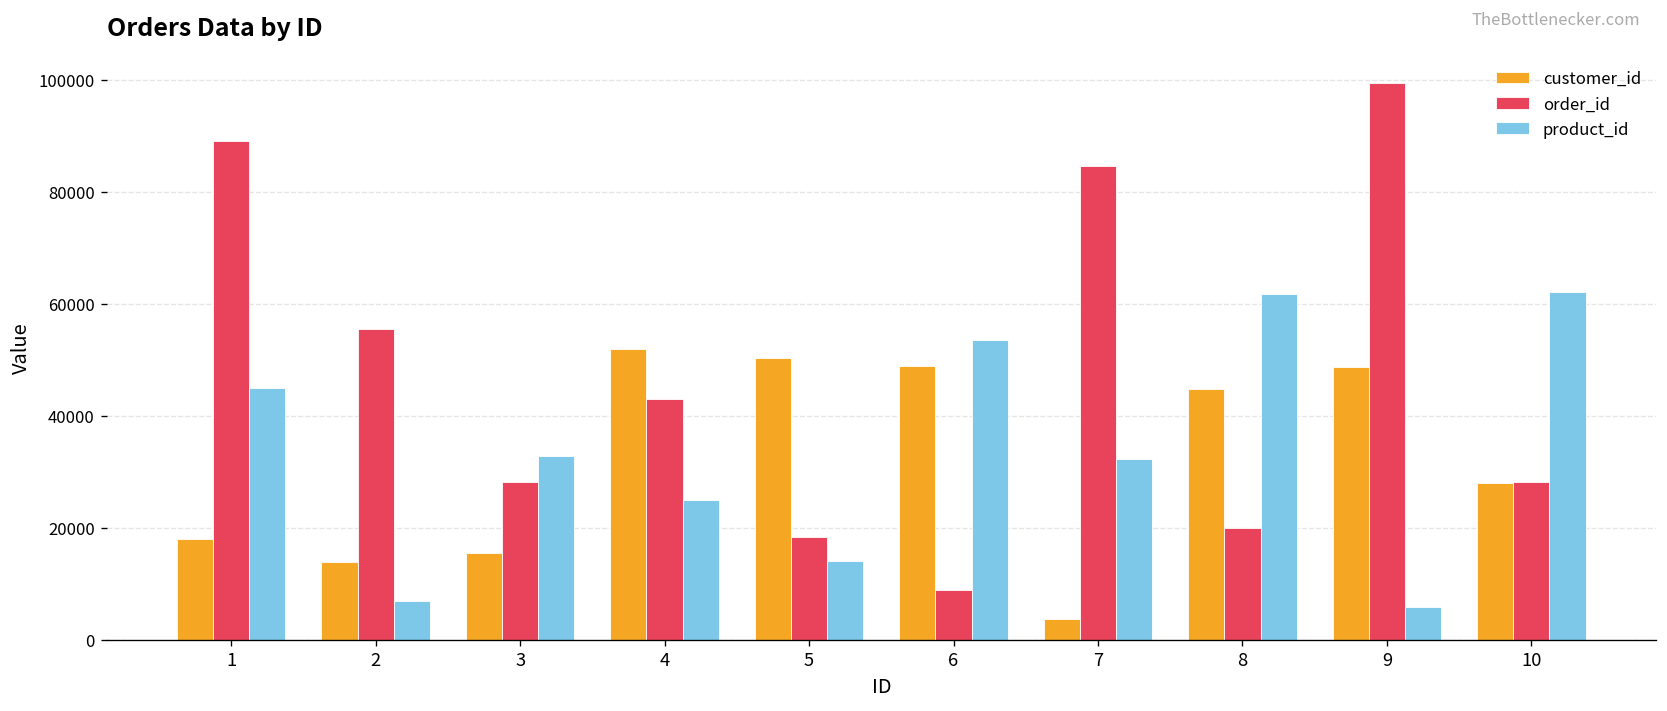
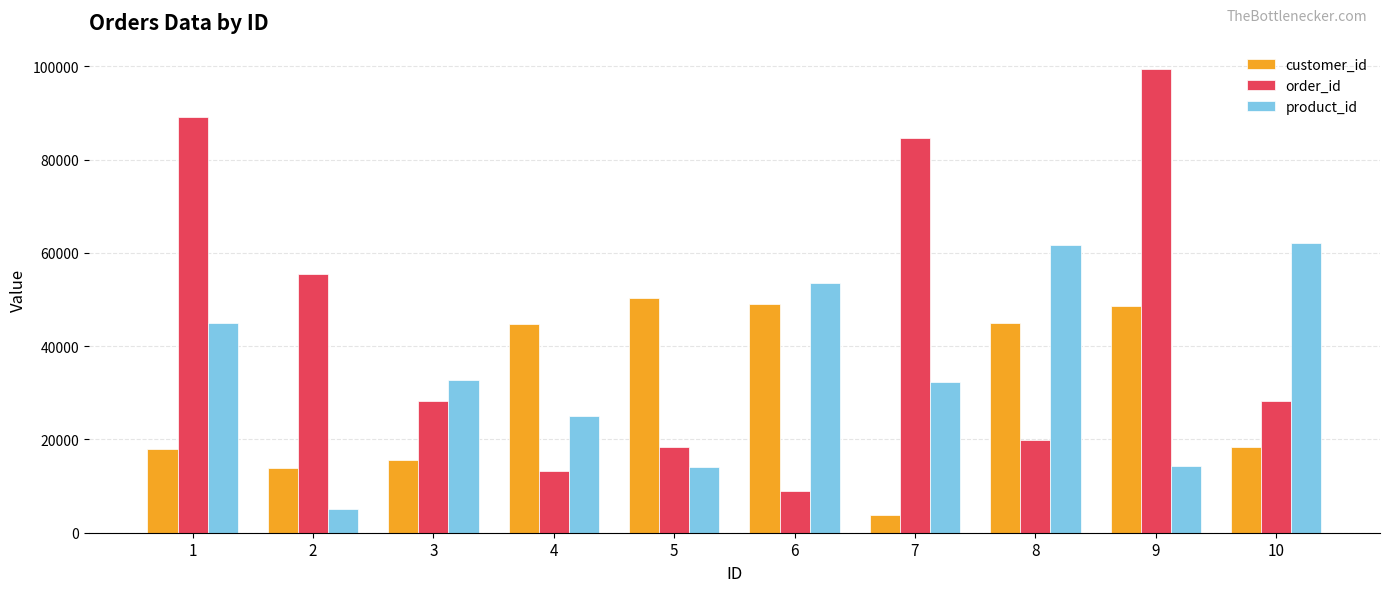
  {
    "customer_id": {
      "1": 18000,
      "2": 14000,
      "3": 16000,
-     "4": 52000,
+     "4": 45000,
      "5": 50000,
      "6": 49000,
      "7": 4000,
      "8": 45000,
      "9": 49000,
-     "10": 28000
+     "10": 18000
    },
    "order_id": {
      "1": 89000,
      "2": 56000,
      "3": 28000,
-     "4": 43000,
+     "4": 13000,
      "5": 18000,
      "6": 9000,
      "7": 85000,
      "8": 20000,
      "9": 99000,
      "10": 28000
    },
    "product_id": {
      "1": 45000,
-     "2": 7000,
+     "2": 5000,
      "3": 33000,
      "4": 25000,
      "5": 14000,
      "6": 54000,
      "7": 32000,
      "8": 62000,
-     "9": 6000,
+     "9": 14000,
      "10": 62000
    }
  }
